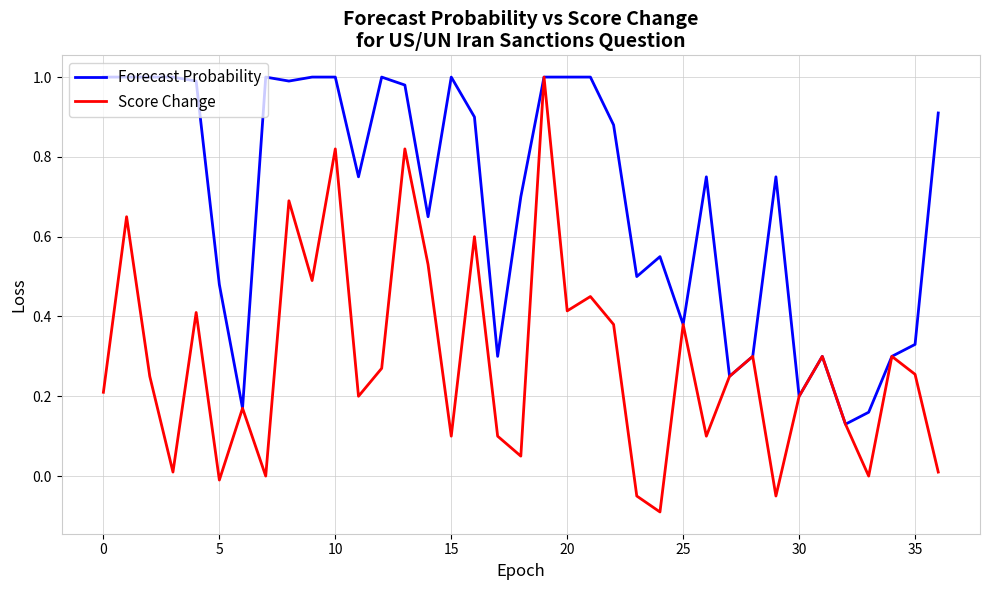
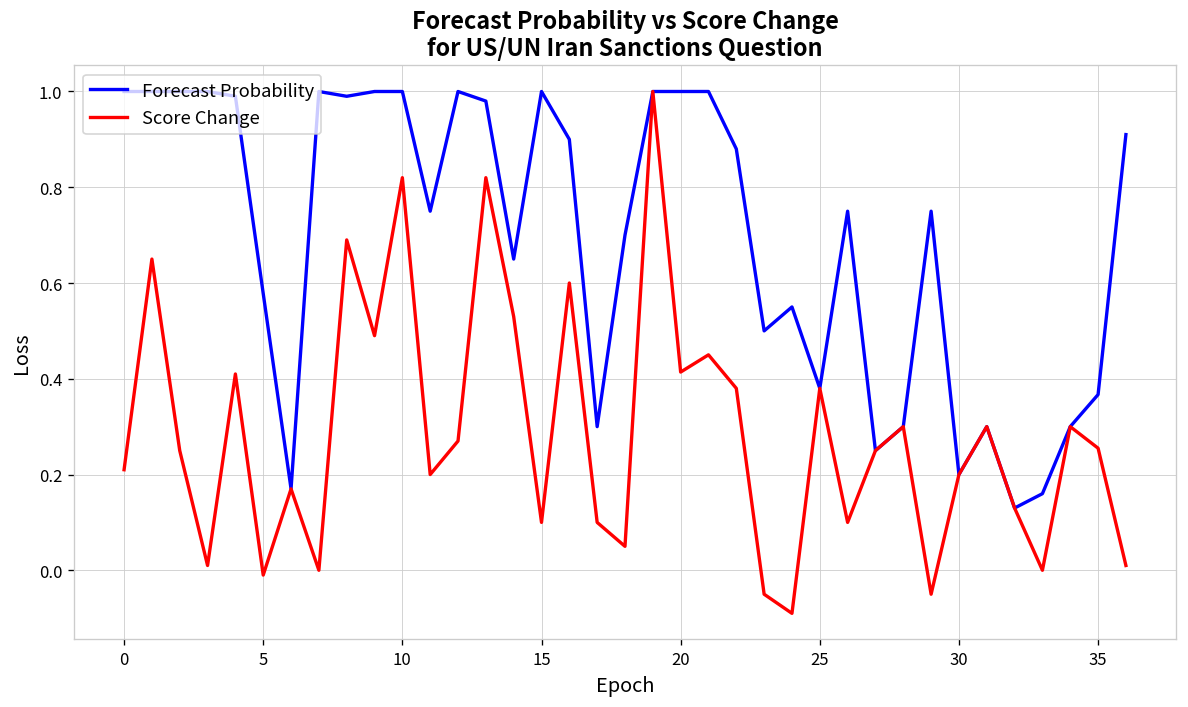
  {
    "Forecast Probability": {
-     "5": 0.48,
+     "5": 0.58,
      "10": 1.00,
      "15": 1.00,
      "20": 1.00,
-     "35": 0.33
+     "35": 0.37
    },
    "Score Change": {
      "0": 0.21,
      "5": -0.01,
      "10": 0.82,
      "15": 0.10,
      "20": 0.41,
      "35": 0.26
    }
  }
